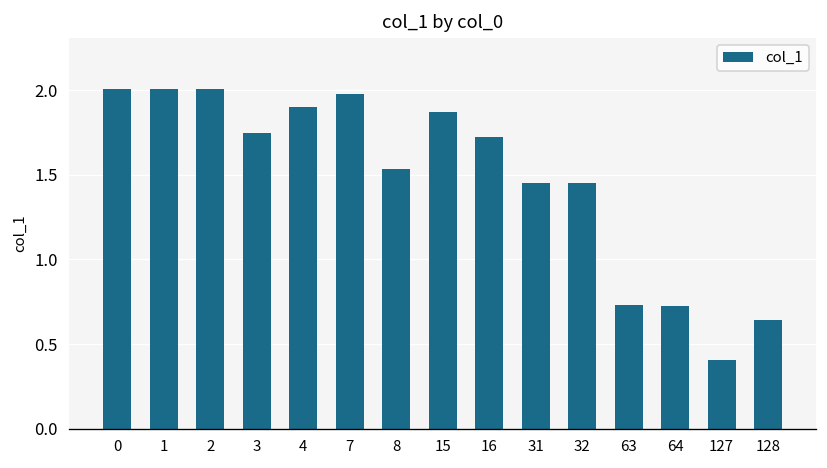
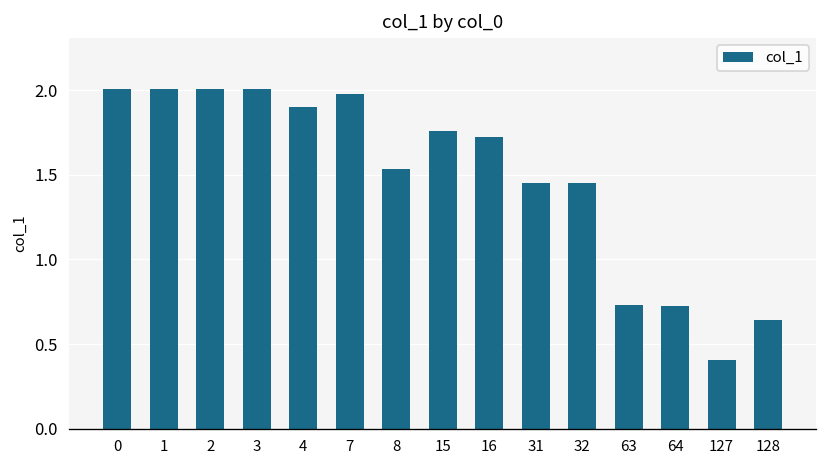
  {
    "0": 2.01,
    "1": 2.01,
    "2": 2.01,
-   "3": 1.75,
+   "3": 2.00,
    "4": 1.90,
    "7": 1.98,
    "8": 1.53,
-   "15": 1.87,
+   "15": 1.76,
    "16": 1.72,
    "31": 1.45,
    "32": 1.45,
    "63": 0.73,
    "64": 0.72,
    "127": 0.41,
    "128": 0.64
  }
